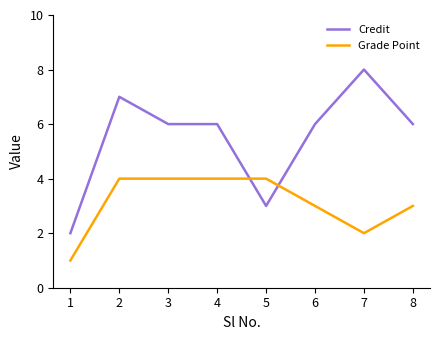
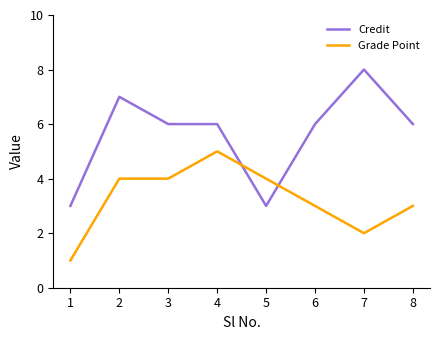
  {
    "Credit": {
-     "1": 2,
+     "1": 3,
      "2": 7,
      "3": 6,
      "4": 6,
      "5": 3,
      "6": 6,
      "7": 8,
      "8": 6
    },
    "Grade Point": {
      "1": 1,
      "2": 4,
      "3": 4,
-     "4": 4,
+     "4": 5,
      "5": 4,
      "6": 3,
      "7": 2,
      "8": 3
    }
  }
